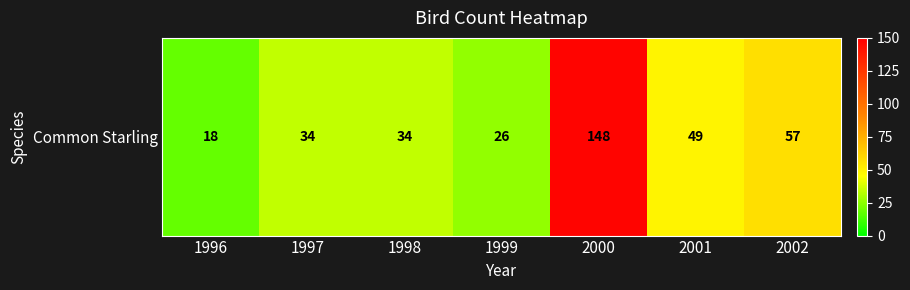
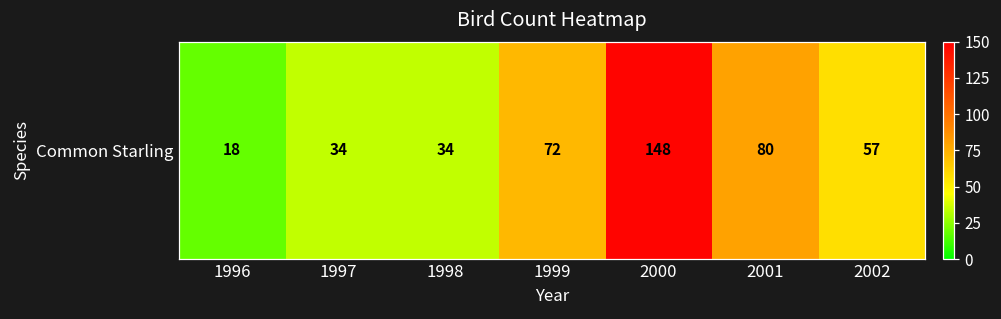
  {
    "Common Starling": {
      "1996": 18,
      "1997": 34,
      "1998": 34,
-     "1999": 26,
+     "1999": 72,
      "2000": 148,
-     "2001": 49,
+     "2001": 80,
      "2002": 57
    }
  }
